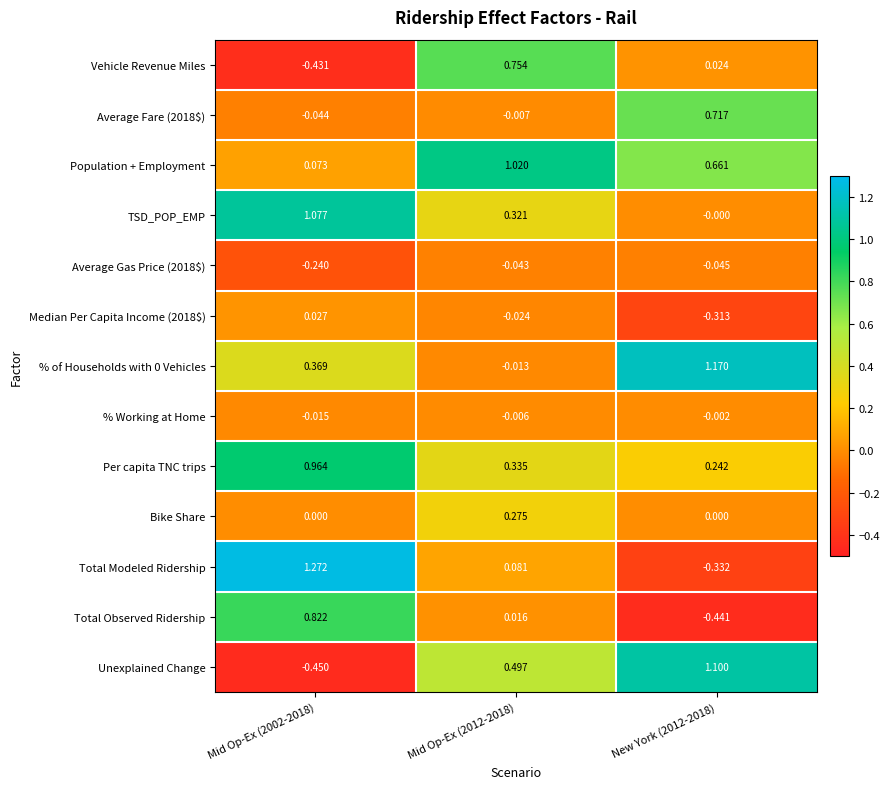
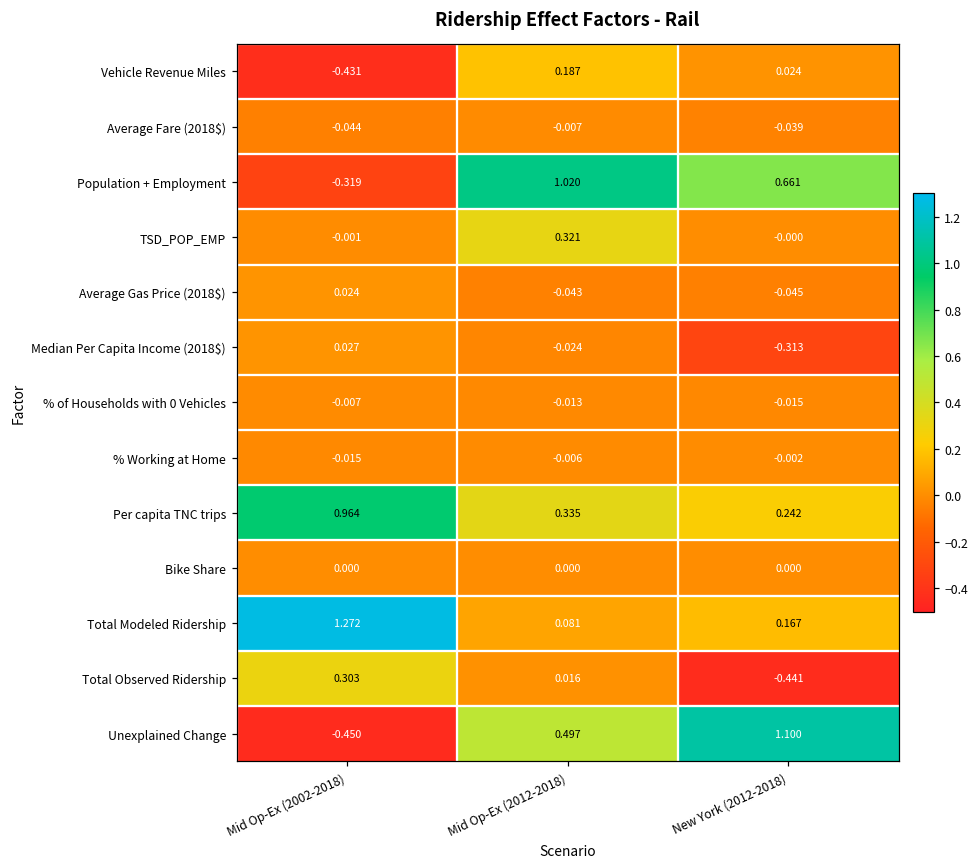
  {
    "Vehicle Revenue Miles": {
      "Mid Op-Ex (2002-2018)": -0.431,
-     "Mid Op-Ex (2012-2018)": 0.754,
+     "Mid Op-Ex (2012-2018)": 0.187,
      "New York (2012-2018)": 0.024
    },
    "Average Fare (2018$)": {
      "Mid Op-Ex (2002-2018)": -0.044,
      "Mid Op-Ex (2012-2018)": -0.007,
-     "New York (2012-2018)": 0.717
+     "New York (2012-2018)": -0.039
    },
    "Population + Employment": {
-     "Mid Op-Ex (2002-2018)": 0.073,
+     "Mid Op-Ex (2002-2018)": -0.319,
      "Mid Op-Ex (2012-2018)": 1.020,
      "New York (2012-2018)": 0.661
    },
    "TSD_POP_EMP": {
-     "Mid Op-Ex (2002-2018)": 1.077,
+     "Mid Op-Ex (2002-2018)": -0.001,
      "Mid Op-Ex (2012-2018)": 0.321,
      "New York (2012-2018)": -0.000
    },
    "Average Gas Price (2018$)": {
-     "Mid Op-Ex (2002-2018)": -0.240,
+     "Mid Op-Ex (2002-2018)": 0.024,
      "Mid Op-Ex (2012-2018)": -0.043,
      "New York (2012-2018)": -0.045
    },
    "Median Per Capita Income (2018$)": {
      "Mid Op-Ex (2002-2018)": 0.027,
      "Mid Op-Ex (2012-2018)": -0.024,
      "New York (2012-2018)": -0.313
    },
    "% of Households with 0 Vehicles": {
-     "Mid Op-Ex (2002-2018)": 0.369,
+     "Mid Op-Ex (2002-2018)": -0.007,
      "Mid Op-Ex (2012-2018)": -0.013,
-     "New York (2012-2018)": 1.170
+     "New York (2012-2018)": -0.015
    },
    "% Working at Home": {
      "Mid Op-Ex (2002-2018)": -0.015,
      "Mid Op-Ex (2012-2018)": -0.006,
      "New York (2012-2018)": -0.002
    },
    "Per capita TNC trips": {
      "Mid Op-Ex (2002-2018)": 0.964,
      "Mid Op-Ex (2012-2018)": 0.335,
      "New York (2012-2018)": 0.242
    },
    "Bike Share": {
      "Mid Op-Ex (2002-2018)": 0.000,
-     "Mid Op-Ex (2012-2018)": 0.275,
+     "Mid Op-Ex (2012-2018)": 0.000,
      "New York (2012-2018)": 0.000
    },
    "Total Modeled Ridership": {
      "Mid Op-Ex (2002-2018)": 1.272,
      "Mid Op-Ex (2012-2018)": 0.081,
-     "New York (2012-2018)": -0.332
+     "New York (2012-2018)": 0.167
    },
    "Total Observed Ridership": {
-     "Mid Op-Ex (2002-2018)": 0.822,
+     "Mid Op-Ex (2002-2018)": 0.303,
      "Mid Op-Ex (2012-2018)": 0.016,
      "New York (2012-2018)": -0.441
    },
    "Unexplained Change": {
      "Mid Op-Ex (2002-2018)": -0.450,
      "Mid Op-Ex (2012-2018)": 0.497,
      "New York (2012-2018)": 1.100
    }
  }
